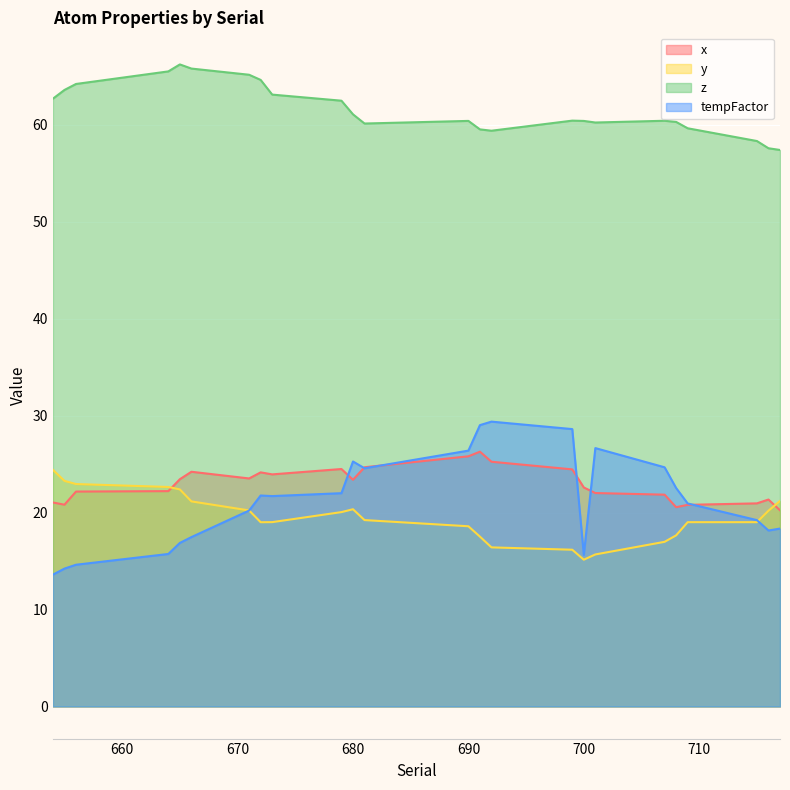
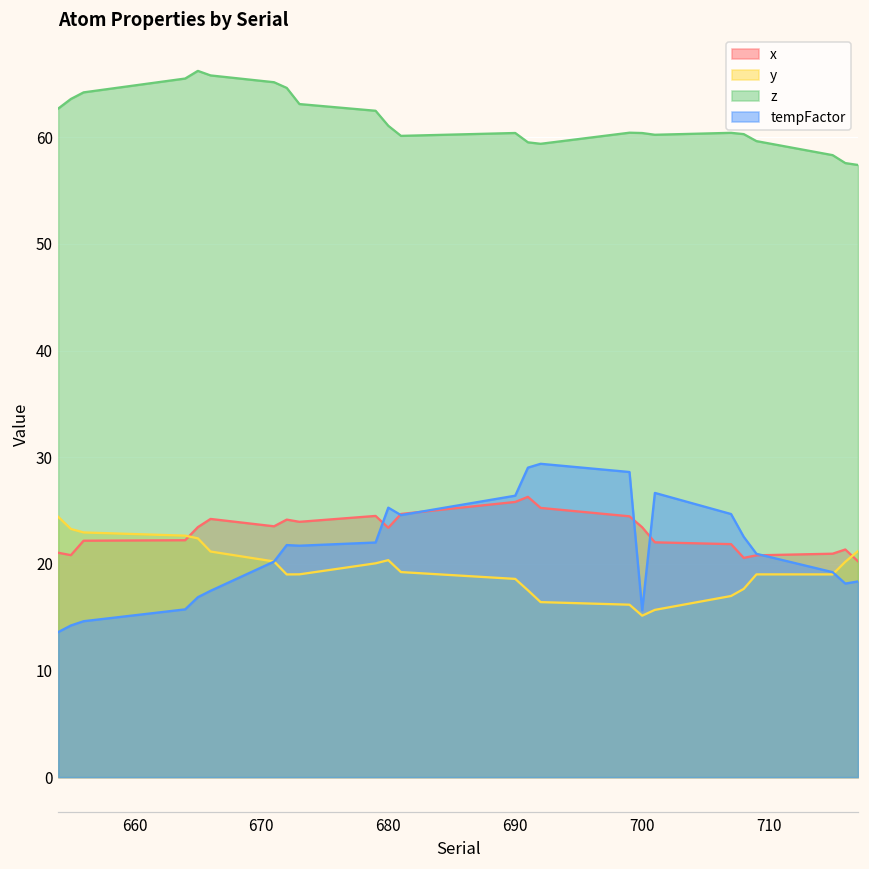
  {
    "x": {
      "680": 23,
      "690": 26,
-     "700": 22.6
+     "700": 23.4
    },
    "y": {
      "680": 20,
      "690": 19,
      "700": 15
    },
    "z": {
      "680": 61,
      "690": 60,
      "700": 60
    },
    "tempFactor": {
      "680": 25,
      "690": 26,
      "700": 16
    }
  }
